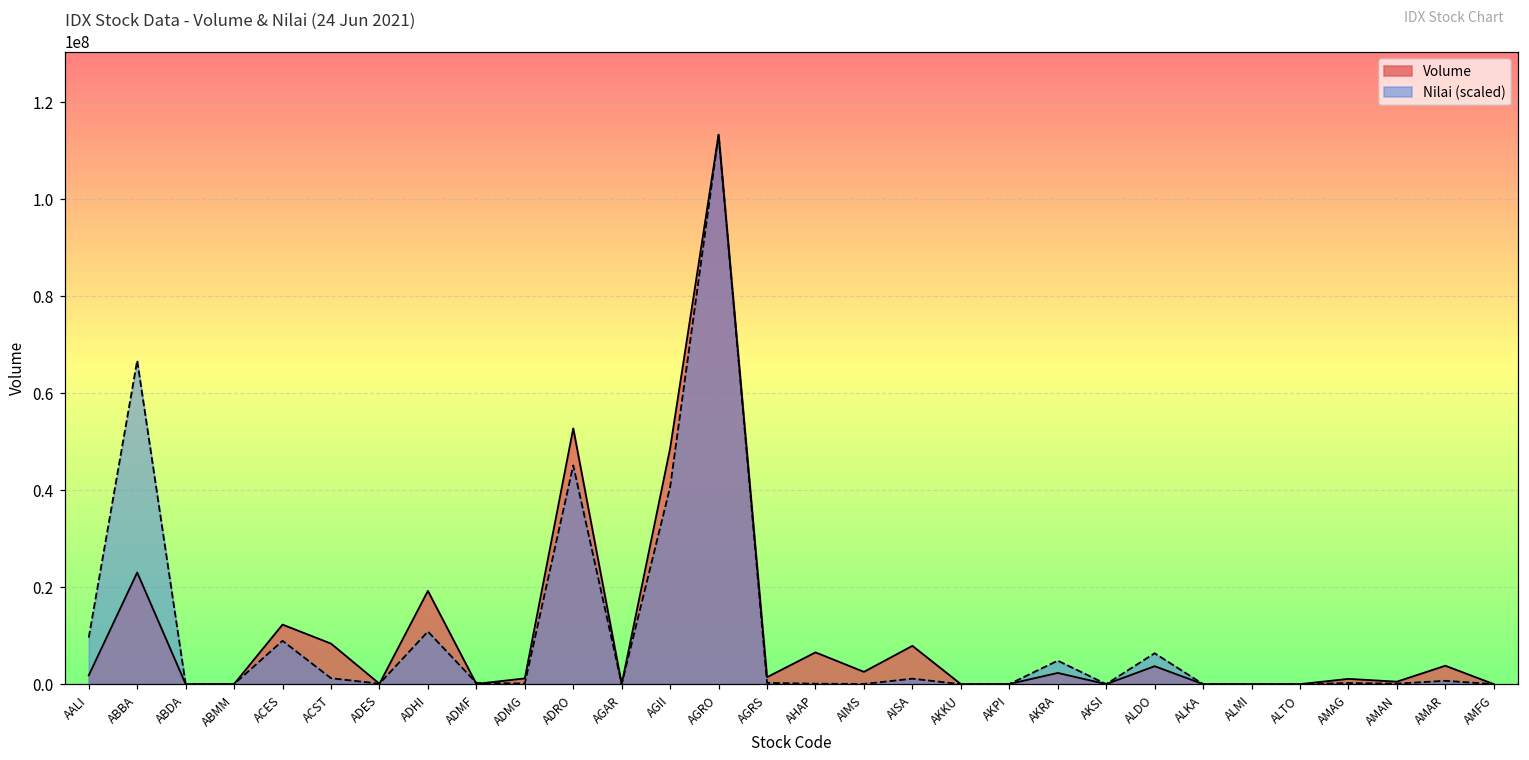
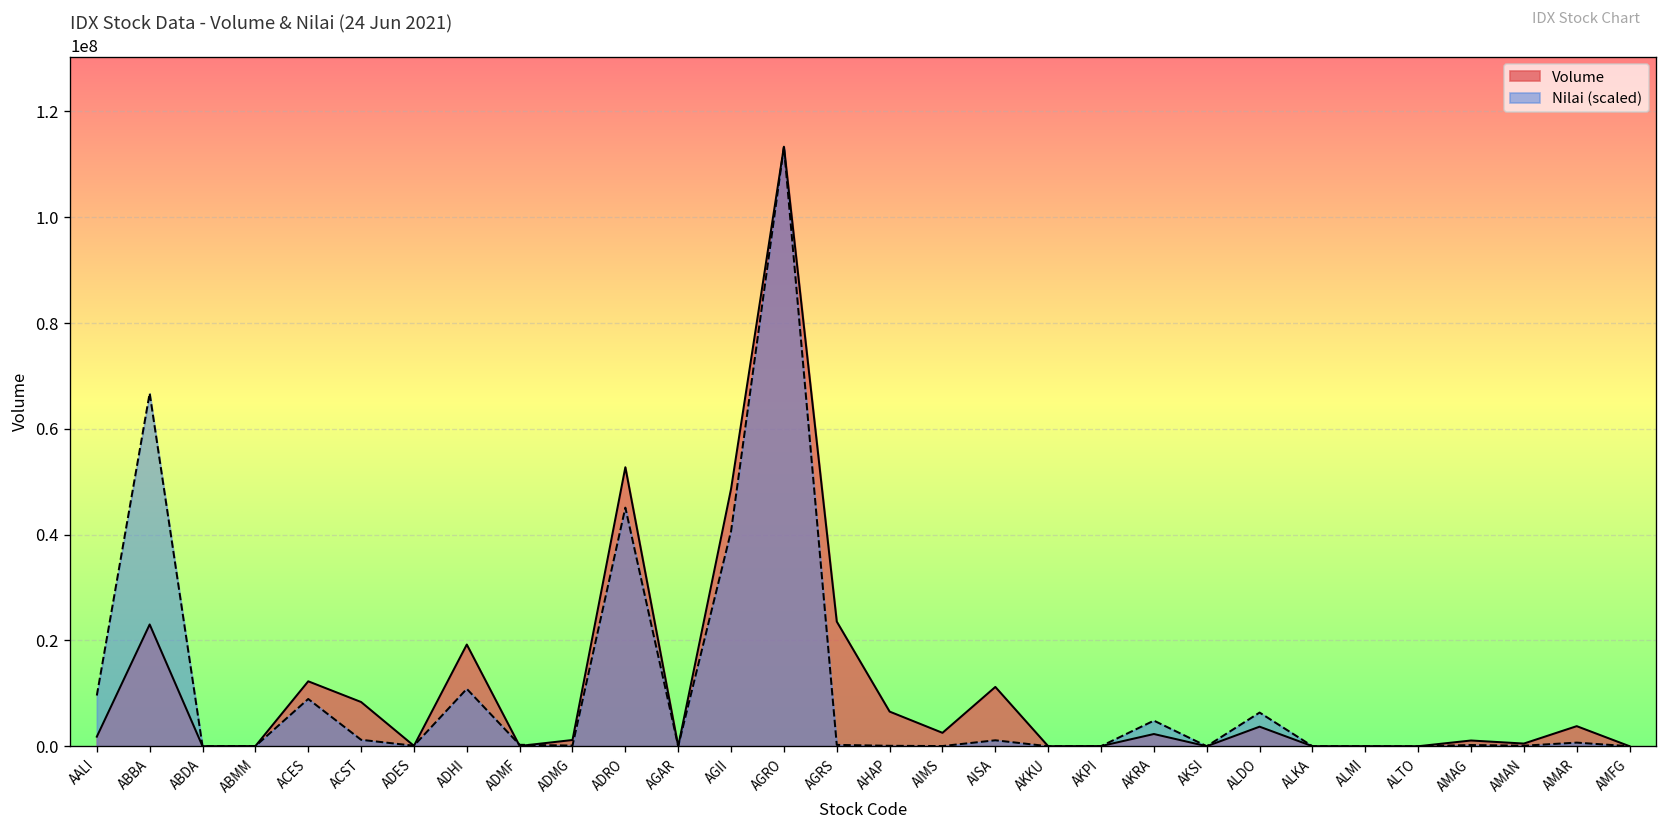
  {
    "Volume": {
      "AALI": 2000000,
      "ABBA": 23000000,
      "ACES": 12000000,
      "ACST": 8000000,
      "ADHI": 19000000,
      "ADMG": 1000000,
      "ADRO": 53000000,
      "AGII": 49000000,
-     "AGRS": 1000000,
+     "AGRS": 24000000,
      "AHAP": 7000000,
      "AIMS": 3000000,
-     "AISA": 8000000,
+     "AISA": 11000000,
      "AKRA": 2000000,
      "ALDO": 4000000,
      "AMAG": 1000000,
      "AMAR": 4000000
    },
    "Nilai (scaled)": {
      "AALI": 10000000,
      "ABBA": 67000000,
      "ACES": 9000000,
      "ACST": 1000000,
      "ADHI": 11000000,
      "ADMG": 0,
      "ADRO": 45000000,
      "AGII": 41000000,
      "AGRS": 0,
      "AHAP": 0,
      "AIMS": 0,
      "AISA": 1000000,
      "AKRA": 5000000,
      "ALDO": 6000000,
      "AMAG": 0,
      "AMAR": 1000000
    }
  }
